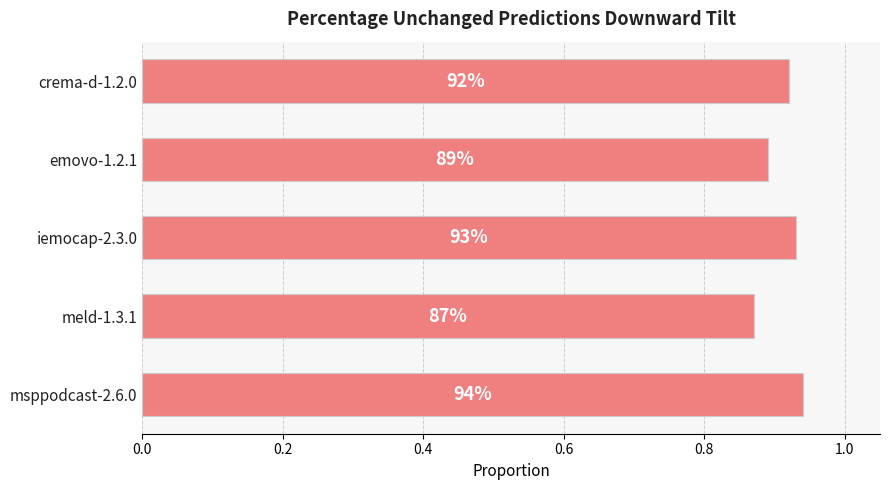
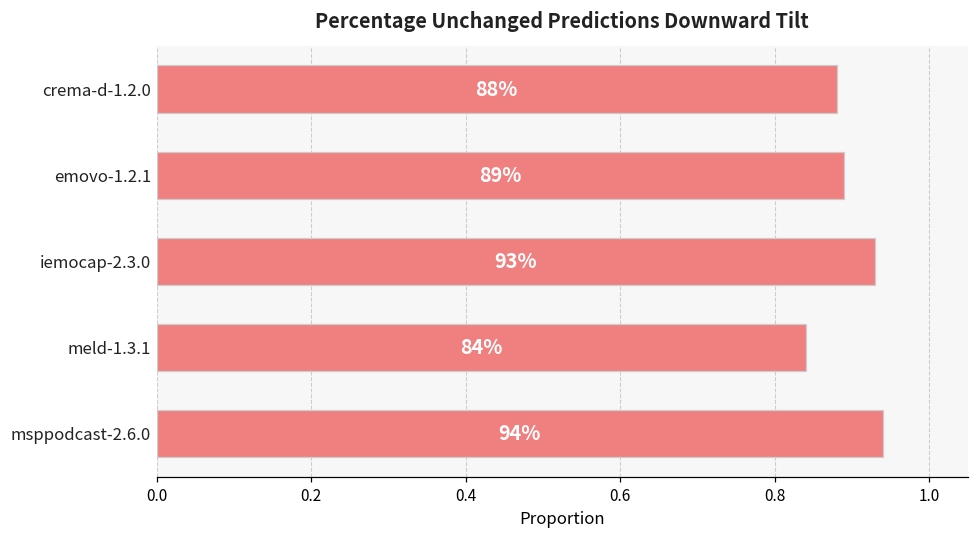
  {
-   "crema-d-1.2.0": "92%",
+   "crema-d-1.2.0": "88%",
    "emovo-1.2.1": "89%",
    "iemocap-2.3.0": "93%",
-   "meld-1.3.1": "87%",
+   "meld-1.3.1": "84%",
    "msppodcast-2.6.0": "94%"
  }
